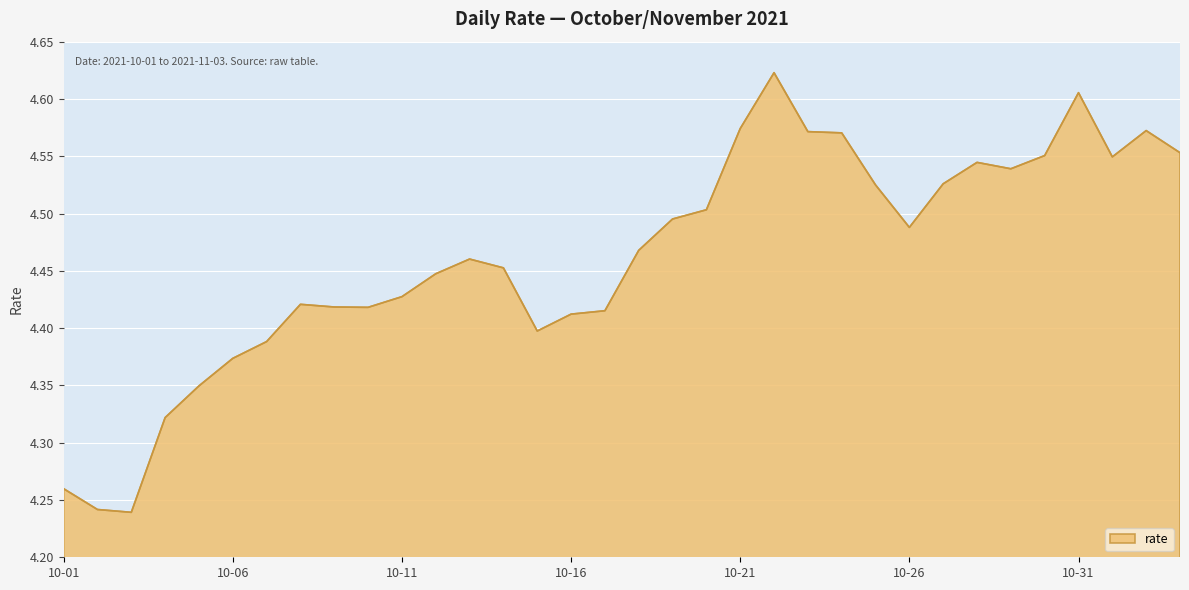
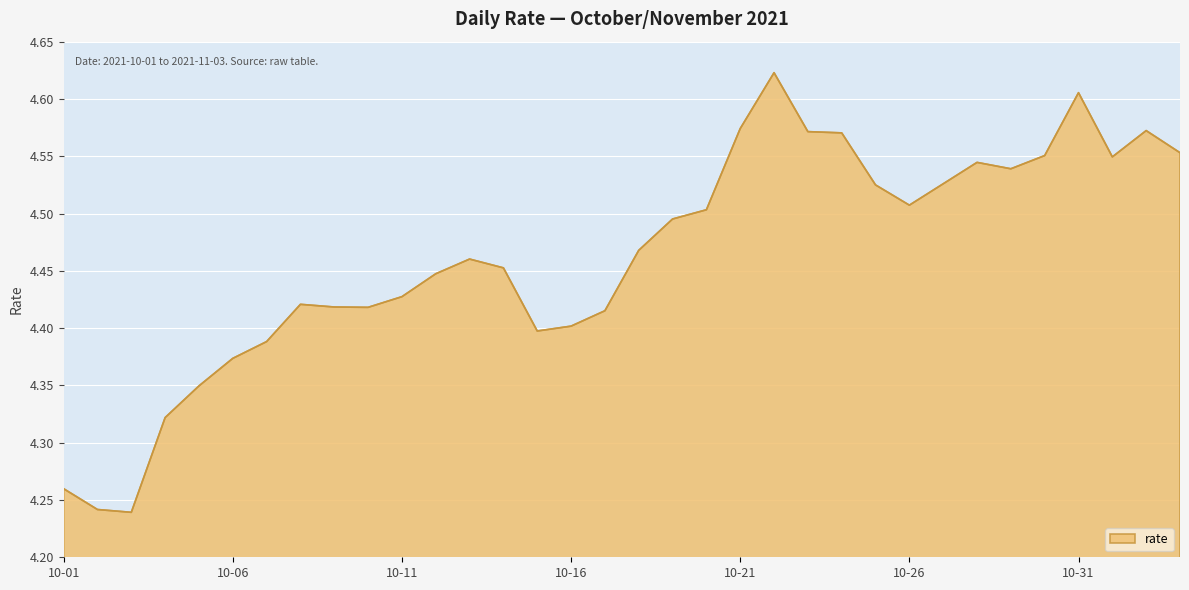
  {
    "10-01": 4.260,
    "10-06": 4.374,
    "10-11": 4.427,
-   "10-16": 4.412,
+   "10-16": 4.402,
    "10-21": 4.574,
-   "10-26": 4.488,
+   "10-26": 4.507,
    "10-31": 4.605
  }
